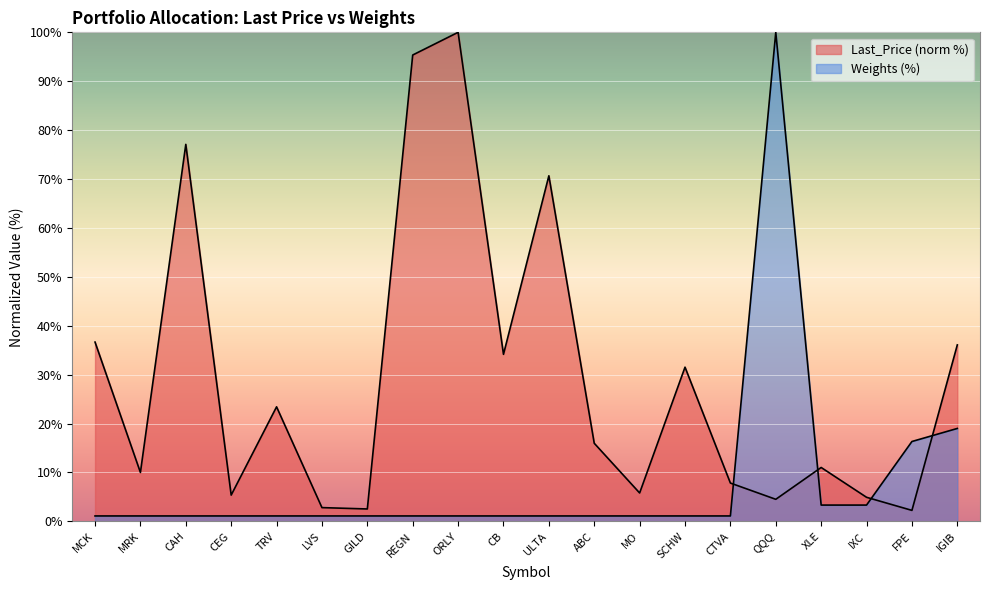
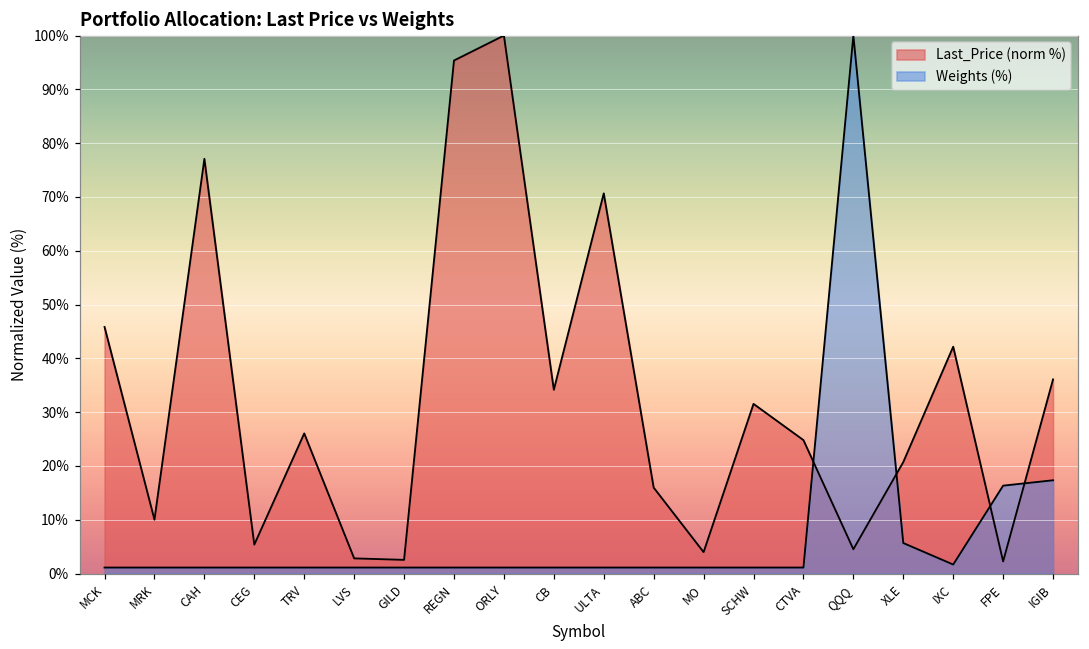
  {
    "Last_Price (norm %)": {
-     "MCK": "37%",
+     "MCK": "46%",
      "MRK": "10%",
      "CAH": "77%",
      "CEG": "5%",
-     "TRV": "23%",
+     "TRV": "26%",
      "LVS": "3%",
      "GILD": "3%",
      "REGN": "95%",
      "ORLY": "100%",
      "CB": "34%",
      "ULTA": "71%",
      "ABC": "16%",
-     "MO": "6%",
+     "MO": "4%",
      "SCHW": "32%",
-     "CTVA": "8%",
+     "CTVA": "25%",
      "QQQ": "5%",
-     "XLE": "11%",
-     "IXC": "5%",
+     "XLE": "21%",
+     "IXC": "42%",
      "FPE": "2%",
      "IGIB": "36%"
    },
    "Weights (%)": {
      "MCK": "1%",
      "MRK": "1%",
      "CAH": "1%",
      "CEG": "1%",
      "TRV": "1%",
      "LVS": "1%",
      "GILD": "1%",
      "REGN": "1%",
      "ORLY": "1%",
      "CB": "1%",
      "ULTA": "1%",
      "ABC": "1%",
      "MO": "1%",
      "SCHW": "1%",
      "CTVA": "1%",
      "QQQ": "100%",
-     "XLE": "3%",
-     "IXC": "3%",
+     "XLE": "6%",
+     "IXC": "2%",
      "FPE": "16%",
-     "IGIB": "19%"
+     "IGIB": "17%"
    }
  }
